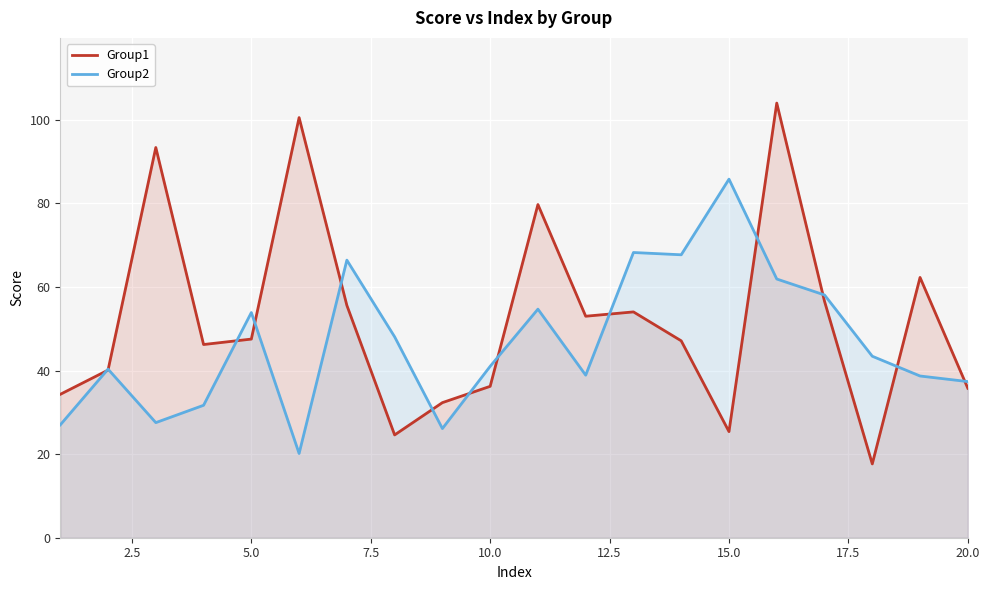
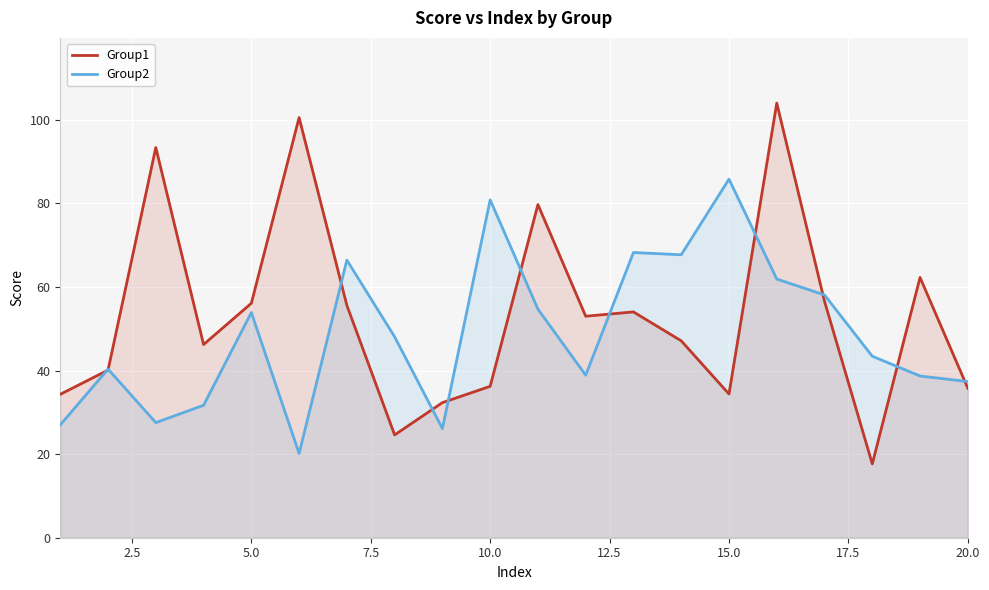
  {
    "Group1": {
-     "5.0": 48,
+     "5.0": 56,
      "10.0": 36,
-     "15.0": 25,
+     "15.0": 34,
      "20.0": 36
    },
    "Group2": {
      "5.0": 54,
-     "10.0": 41,
+     "10.0": 81,
      "15.0": 86,
      "20.0": 37
    }
  }
